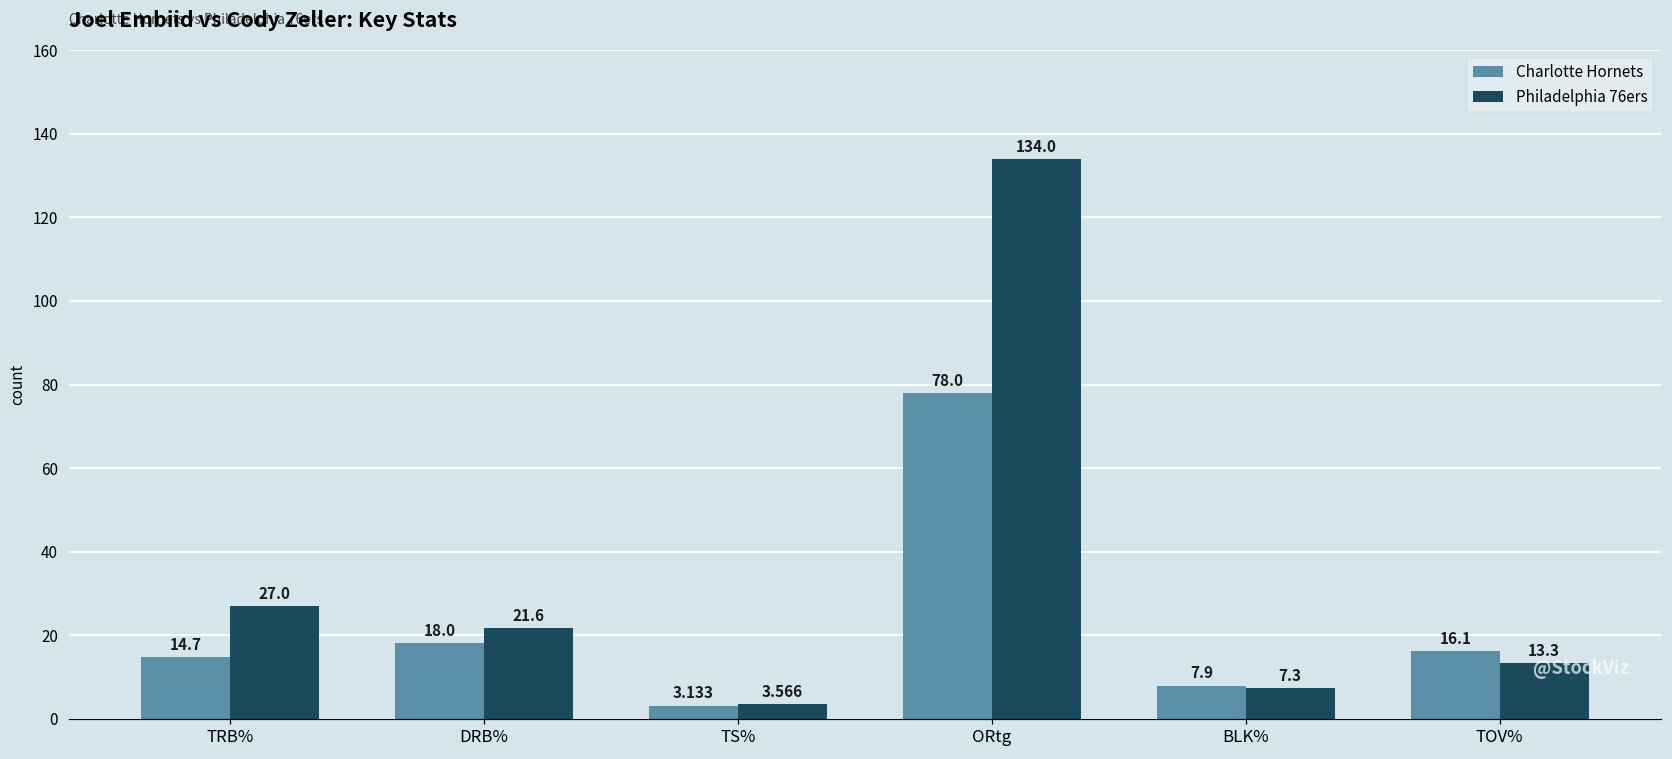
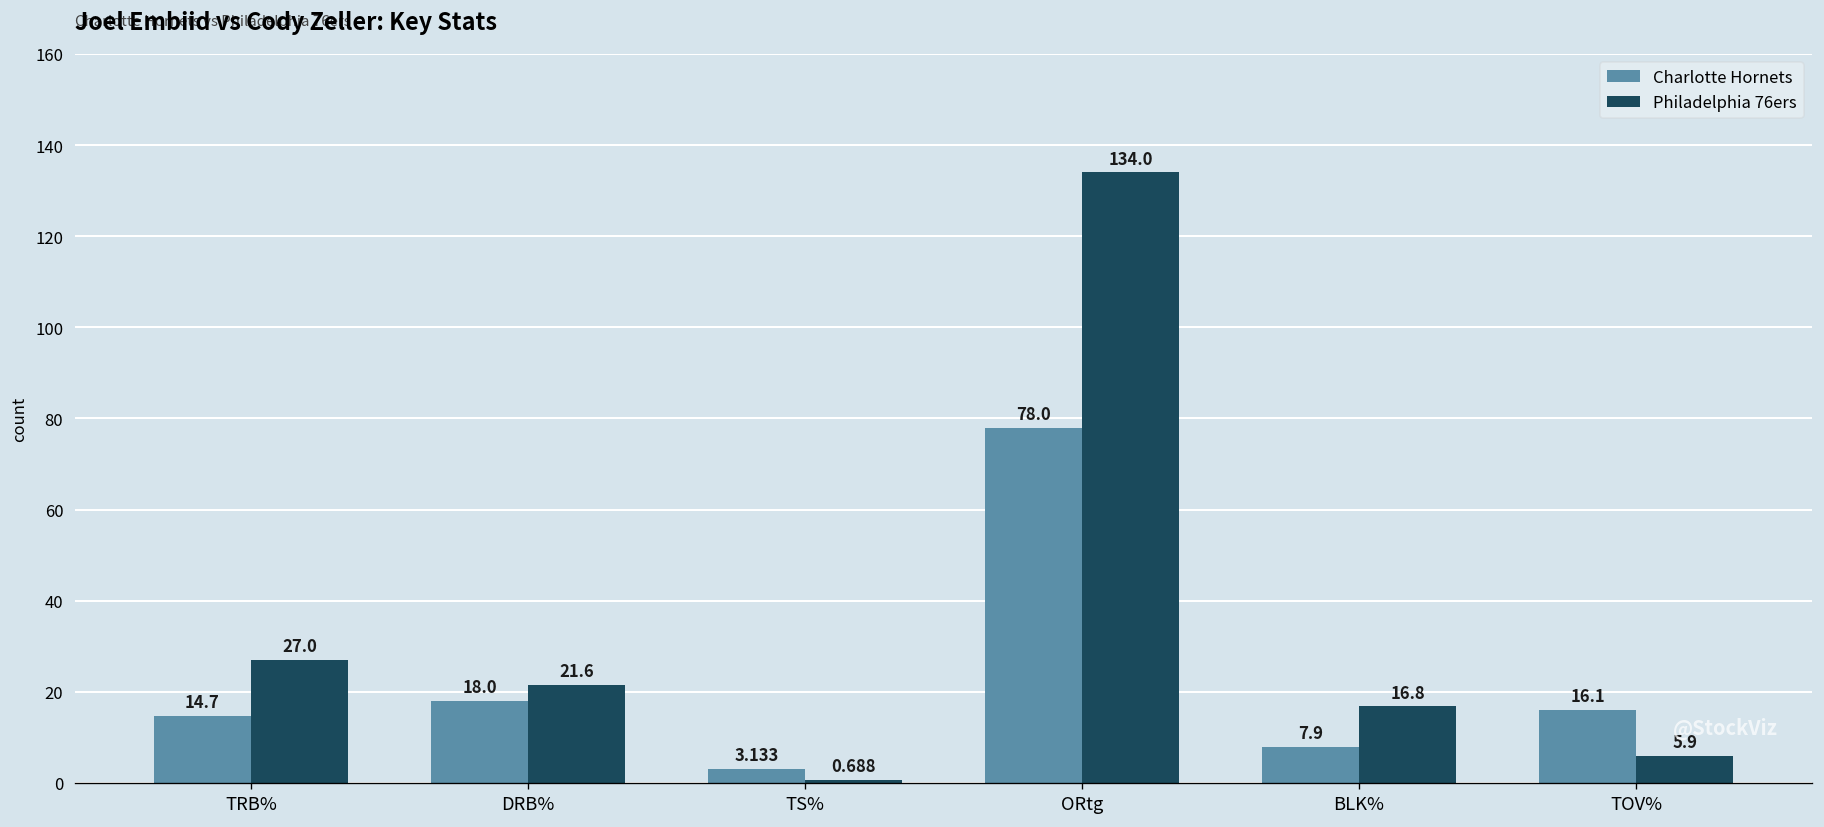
  {
    "Charlotte Hornets": {
      "TRB%": 14.7,
      "DRB%": 18.0,
      "TS%": 3.133,
      "ORtg": 78.0,
      "BLK%": 7.9,
      "TOV%": 16.1
    },
    "Philadelphia 76ers": {
      "TRB%": 27.0,
      "DRB%": 21.6,
-     "TS%": 3.566,
+     "TS%": 0.688,
      "ORtg": 134.0,
-     "BLK%": 7.3,
-     "TOV%": 13.3
+     "BLK%": 16.8,
+     "TOV%": 5.9
    }
  }
